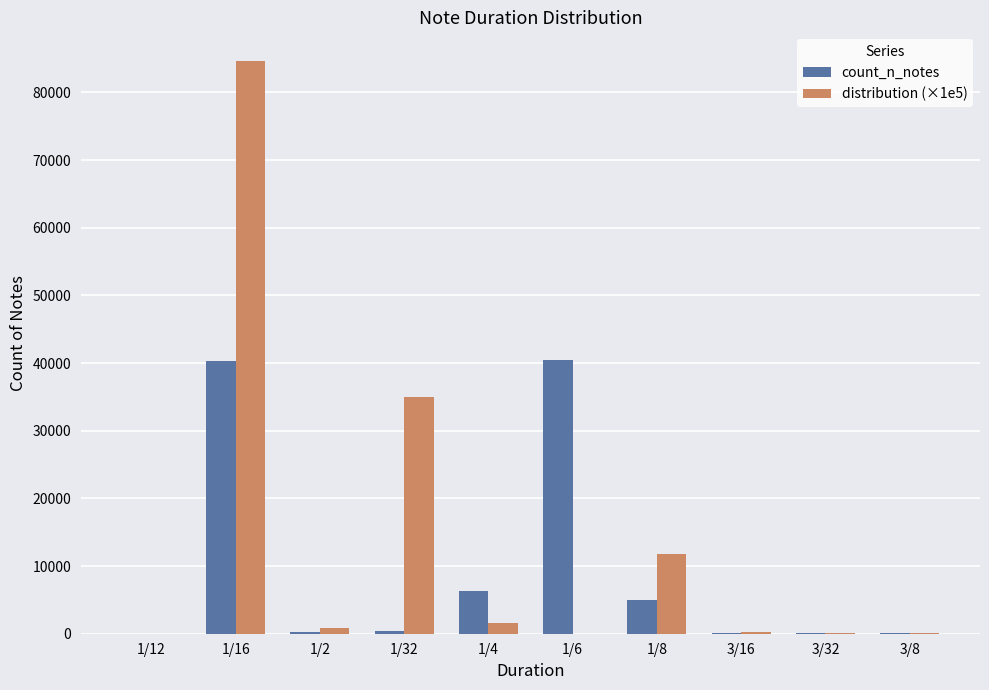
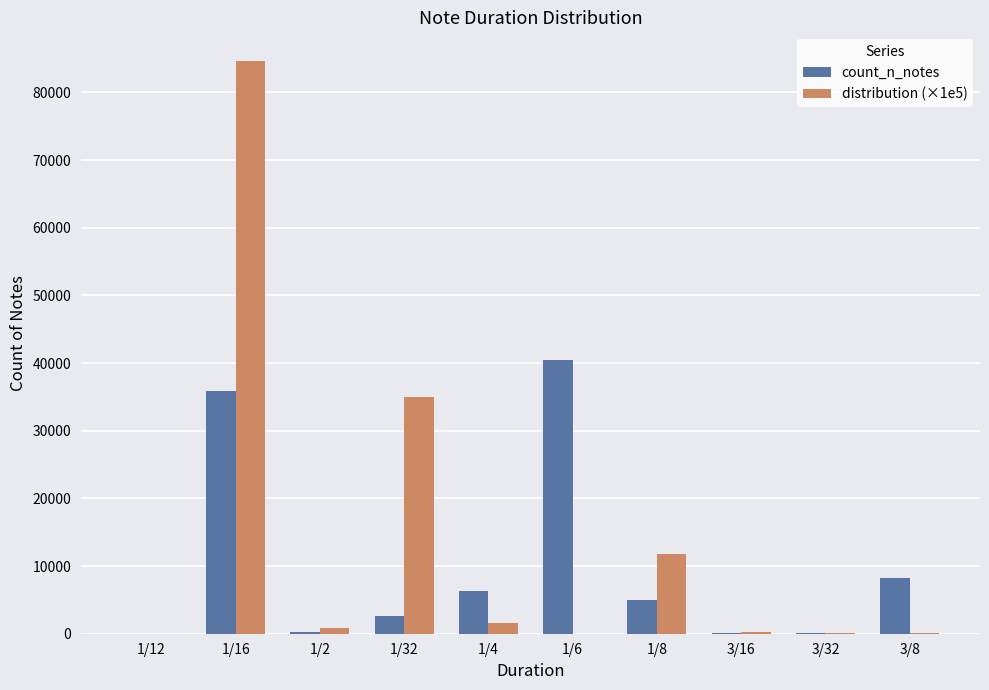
  {
    "count_n_notes": {
-     "1/16": 40000,
-     "1/32": 0,
+     "1/16": 36000,
+     "1/32": 3000,
      "1/4": 6000,
      "1/6": 40000,
      "1/8": 5000,
-     "3/8": 0
+     "3/8": 8000
    },
    "distribution (×1e5)": {
      "1/16": 85000,
      "1/2": 1000,
      "1/32": 35000,
      "1/4": 2000,
      "1/8": 12000
    }
  }
